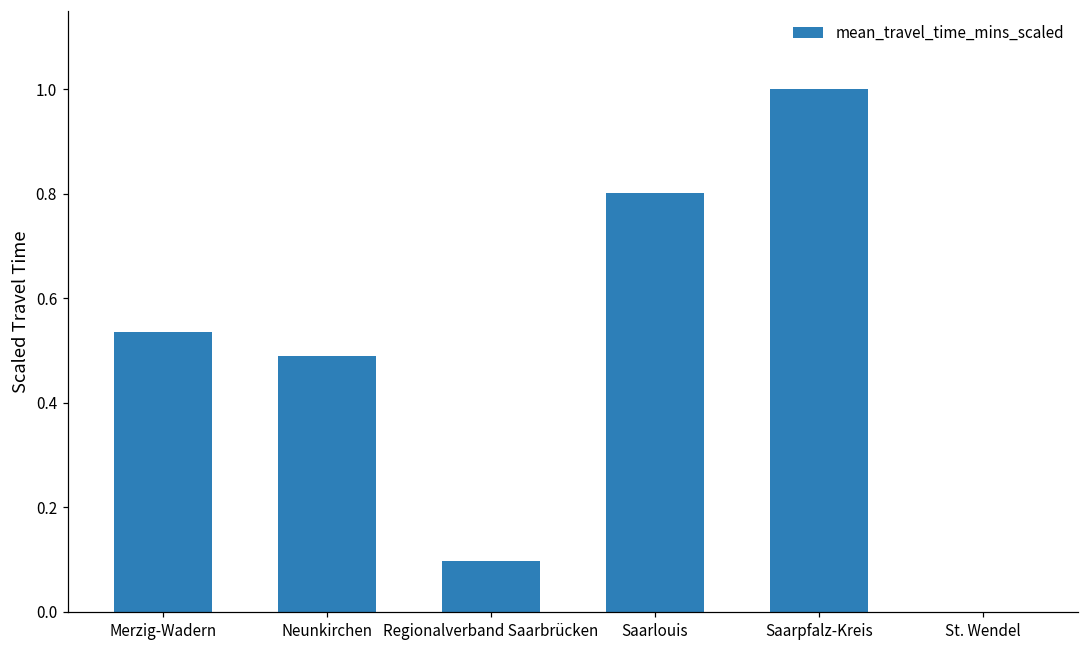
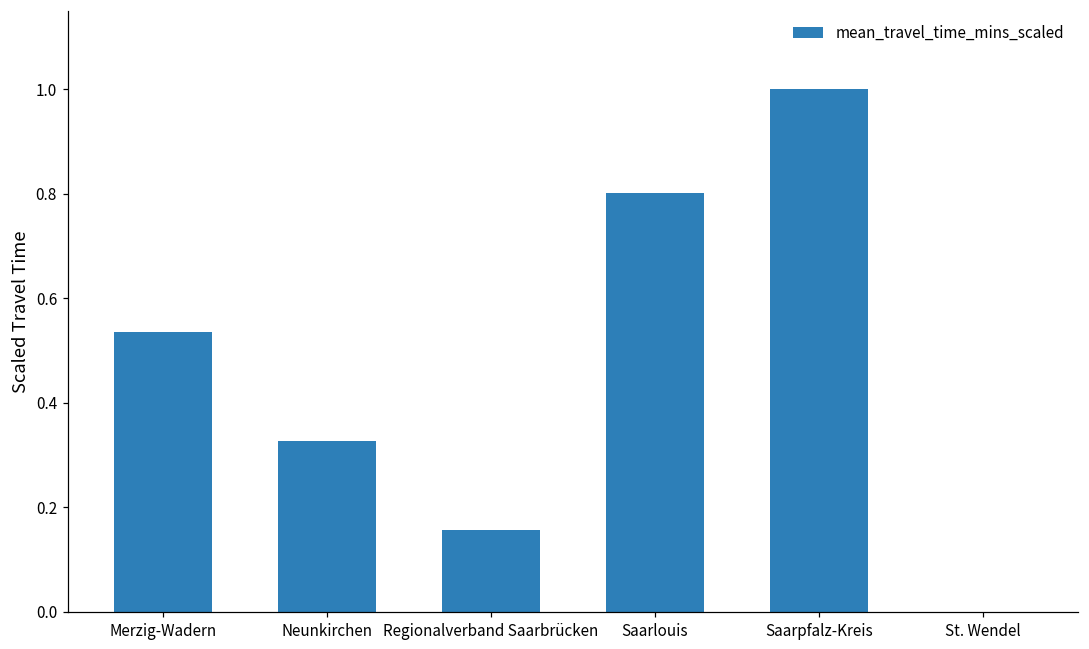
  {
    "Merzig-Wadern": 0.54,
-   "Neunkirchen": 0.49,
-   "Regionalverband Saarbrücken": 0.10,
+   "Neunkirchen": 0.33,
+   "Regionalverband Saarbrücken": 0.16,
    "Saarlouis": 0.80,
    "Saarpfalz-Kreis": 1.00,
    "St. Wendel": 0.00
  }
